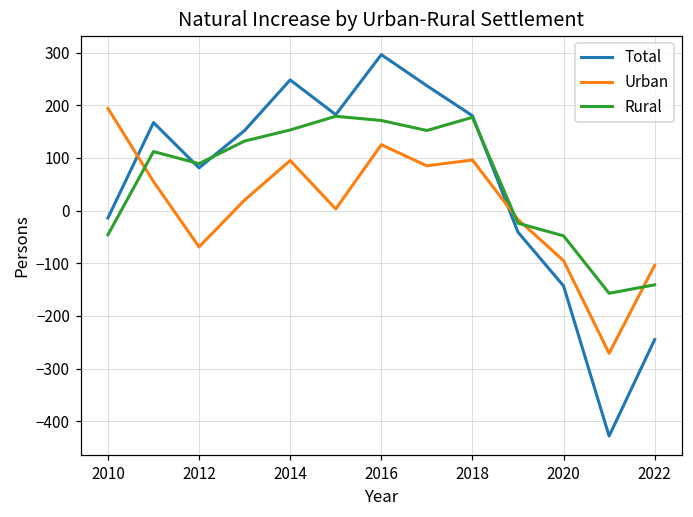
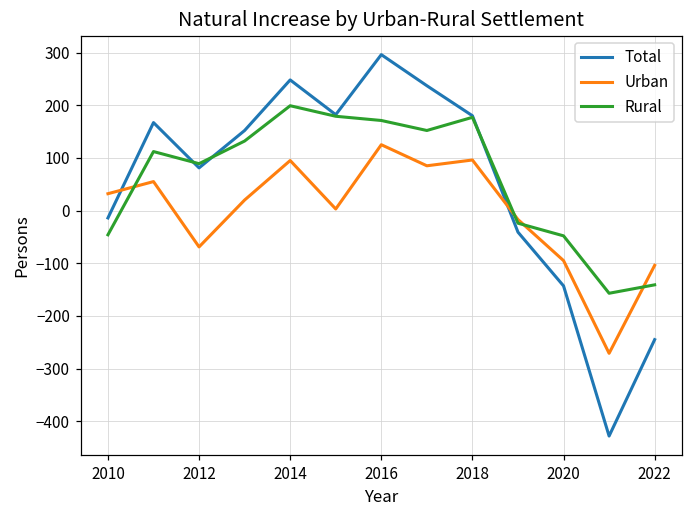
  {
    "Total": {
      "2010": -10,
      "2012": 80,
      "2014": 250,
      "2016": 300,
      "2020": -140,
      "2022": -250
    },
    "Urban": {
-     "2010": 190,
+     "2010": 30,
      "2012": -70,
      "2014": 100,
      "2016": 130,
      "2018": 100,
      "2020": -100,
      "2022": -100
    },
    "Rural": {
      "2010": -50,
      "2012": 90,
-     "2014": 150,
+     "2014": 200,
      "2016": 170,
      "2020": -50,
      "2022": -140
    }
  }
